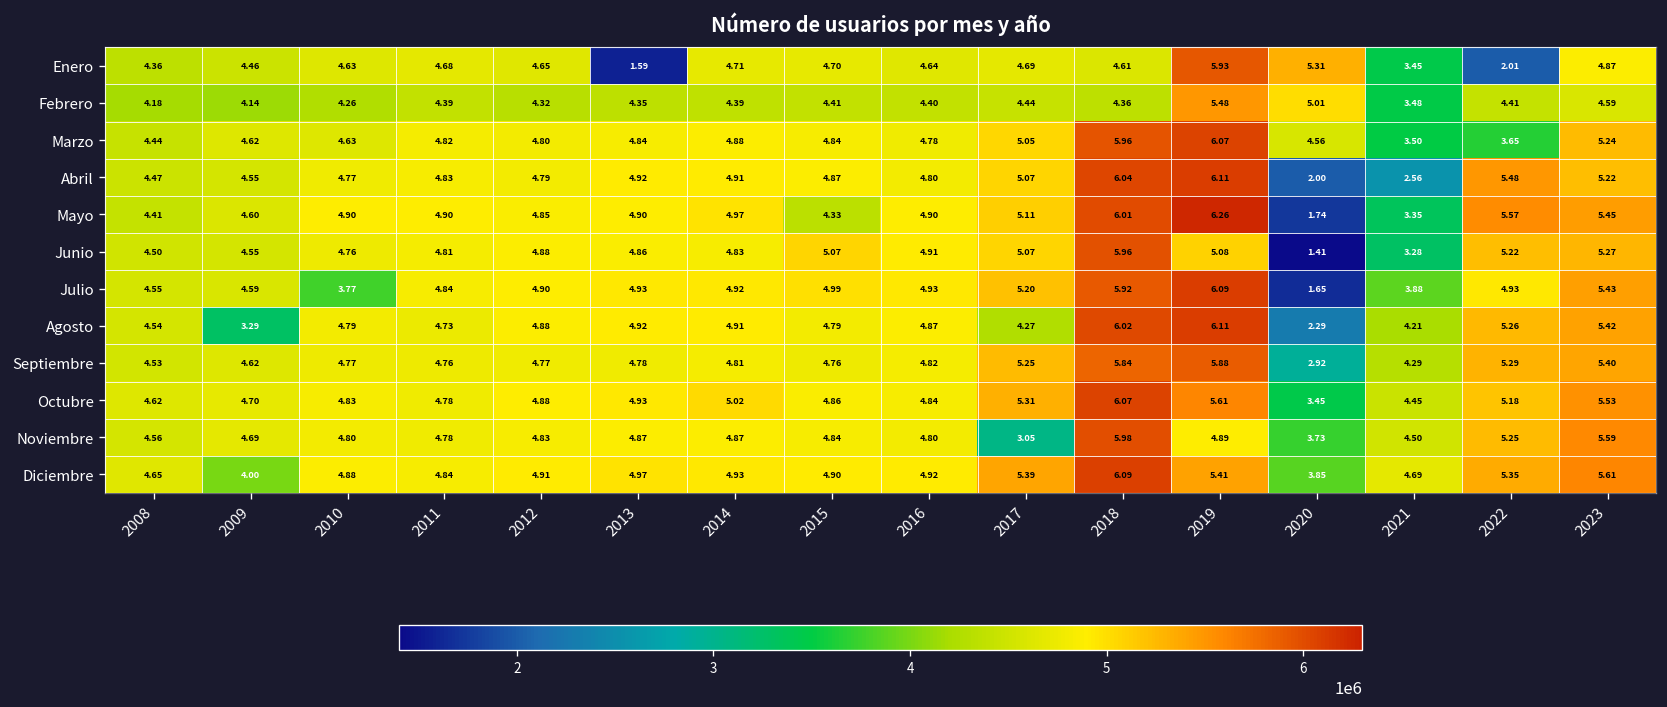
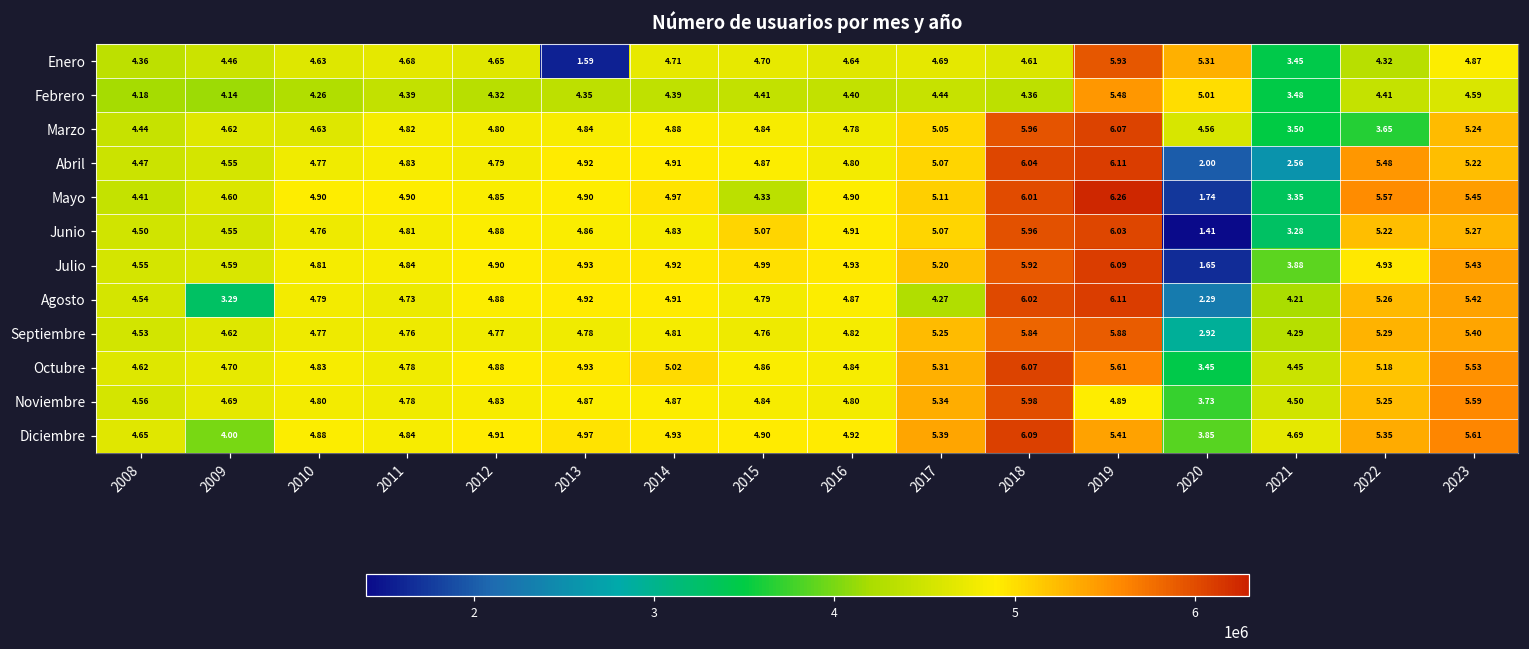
  {
    "Enero": {
      "2008": 4.36,
      "2009": 4.46,
      "2010": 4.63,
      "2011": 4.68,
      "2012": 4.65,
      "2013": 1.59,
      "2014": 4.71,
      "2015": 4.70,
      "2016": 4.64,
      "2017": 4.69,
      "2018": 4.61,
      "2019": 5.93,
      "2020": 5.31,
      "2021": 3.45,
-     "2022": 2.01,
+     "2022": 4.32,
      "2023": 4.87
    },
    "Febrero": {
      "2008": 4.18,
      "2009": 4.14,
      "2010": 4.26,
      "2011": 4.39,
      "2012": 4.32,
      "2013": 4.35,
      "2014": 4.39,
      "2015": 4.41,
      "2016": 4.40,
      "2017": 4.44,
      "2018": 4.36,
      "2019": 5.48,
      "2020": 5.01,
      "2021": 3.48,
      "2022": 4.41,
      "2023": 4.59
    },
    "Marzo": {
      "2008": 4.44,
      "2009": 4.62,
      "2010": 4.63,
      "2011": 4.82,
      "2012": 4.80,
      "2013": 4.84,
      "2014": 4.88,
      "2015": 4.84,
      "2016": 4.78,
      "2017": 5.05,
      "2018": 5.96,
      "2019": 6.07,
      "2020": 4.56,
      "2021": 3.50,
      "2022": 3.65,
      "2023": 5.24
    },
    "Abril": {
      "2008": 4.47,
      "2009": 4.55,
      "2010": 4.77,
      "2011": 4.83,
      "2012": 4.79,
      "2013": 4.92,
      "2014": 4.91,
      "2015": 4.87,
      "2016": 4.80,
      "2017": 5.07,
      "2018": 6.04,
      "2019": 6.11,
      "2020": 2.00,
      "2021": 2.56,
      "2022": 5.48,
      "2023": 5.22
    },
    "Mayo": {
      "2008": 4.41,
      "2009": 4.60,
      "2010": 4.90,
      "2011": 4.90,
      "2012": 4.85,
      "2013": 4.90,
      "2014": 4.97,
      "2015": 4.33,
      "2016": 4.90,
      "2017": 5.11,
      "2018": 6.01,
      "2019": 6.26,
      "2020": 1.74,
      "2021": 3.35,
      "2022": 5.57,
      "2023": 5.45
    },
    "Junio": {
      "2008": 4.50,
      "2009": 4.55,
      "2010": 4.76,
      "2011": 4.81,
      "2012": 4.88,
      "2013": 4.86,
      "2014": 4.83,
      "2015": 5.07,
      "2016": 4.91,
      "2017": 5.07,
      "2018": 5.96,
-     "2019": 5.08,
+     "2019": 6.03,
      "2020": 1.41,
      "2021": 3.28,
      "2022": 5.22,
      "2023": 5.27
    },
    "Julio": {
      "2008": 4.55,
      "2009": 4.59,
-     "2010": 3.77,
+     "2010": 4.81,
      "2011": 4.84,
      "2012": 4.90,
      "2013": 4.93,
      "2014": 4.92,
      "2015": 4.99,
      "2016": 4.93,
      "2017": 5.20,
      "2018": 5.92,
      "2019": 6.09,
      "2020": 1.65,
      "2021": 3.88,
      "2022": 4.93,
      "2023": 5.43
    },
    "Agosto": {
      "2008": 4.54,
      "2009": 3.29,
      "2010": 4.79,
      "2011": 4.73,
      "2012": 4.88,
      "2013": 4.92,
      "2014": 4.91,
      "2015": 4.79,
      "2016": 4.87,
      "2017": 4.27,
      "2018": 6.02,
      "2019": 6.11,
      "2020": 2.29,
      "2021": 4.21,
      "2022": 5.26,
      "2023": 5.42
    },
    "Septiembre": {
      "2008": 4.53,
      "2009": 4.62,
      "2010": 4.77,
      "2011": 4.76,
      "2012": 4.77,
      "2013": 4.78,
      "2014": 4.81,
      "2015": 4.76,
      "2016": 4.82,
      "2017": 5.25,
      "2018": 5.84,
      "2019": 5.88,
      "2020": 2.92,
      "2021": 4.29,
      "2022": 5.29,
      "2023": 5.40
    },
    "Octubre": {
      "2008": 4.62,
      "2009": 4.70,
      "2010": 4.83,
      "2011": 4.78,
      "2012": 4.88,
      "2013": 4.93,
      "2014": 5.02,
      "2015": 4.86,
      "2016": 4.84,
      "2017": 5.31,
      "2018": 6.07,
      "2019": 5.61,
      "2020": 3.45,
      "2021": 4.45,
      "2022": 5.18,
      "2023": 5.53
    },
    "Noviembre": {
      "2008": 4.56,
      "2009": 4.69,
      "2010": 4.80,
      "2011": 4.78,
      "2012": 4.83,
      "2013": 4.87,
      "2014": 4.87,
      "2015": 4.84,
      "2016": 4.80,
-     "2017": 3.05,
+     "2017": 5.34,
      "2018": 5.98,
      "2019": 4.89,
      "2020": 3.73,
      "2021": 4.50,
      "2022": 5.25,
      "2023": 5.59
    },
    "Diciembre": {
      "2008": 4.65,
      "2009": 4.00,
      "2010": 4.88,
      "2011": 4.84,
      "2012": 4.91,
      "2013": 4.97,
      "2014": 4.93,
      "2015": 4.90,
      "2016": 4.92,
      "2017": 5.39,
      "2018": 6.09,
      "2019": 5.41,
      "2020": 3.85,
      "2021": 4.69,
      "2022": 5.35,
      "2023": 5.61
    }
  }
